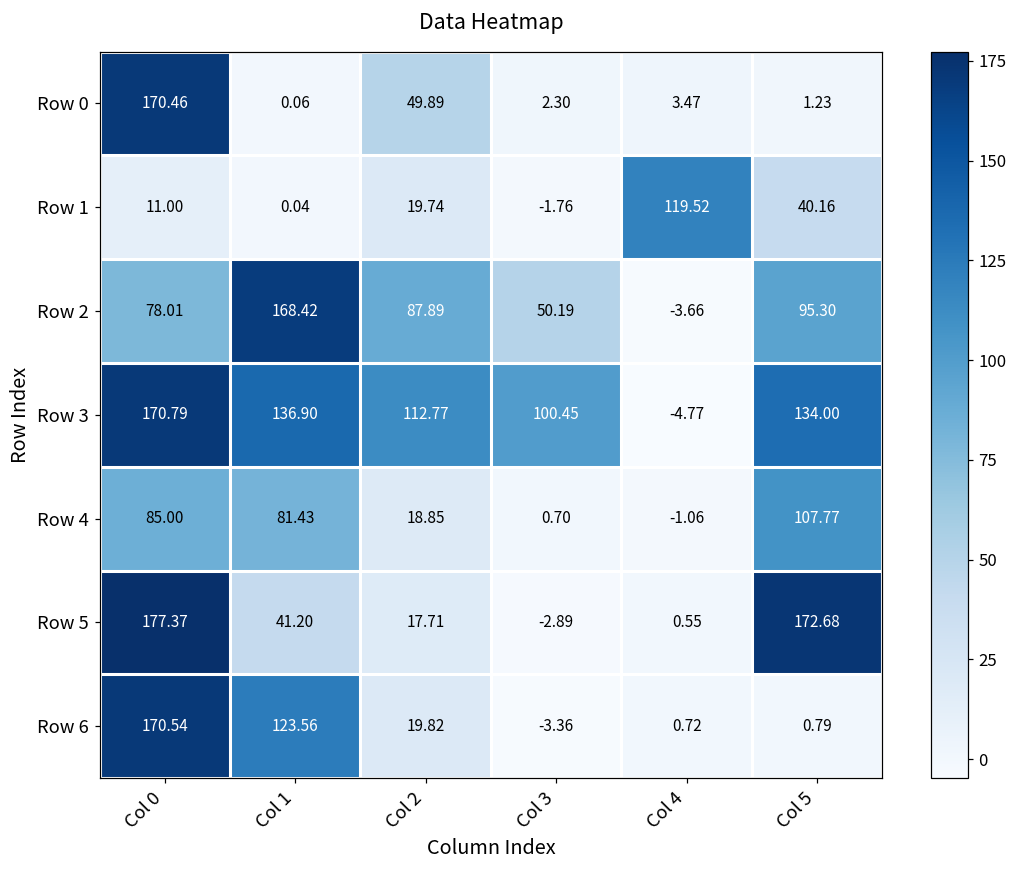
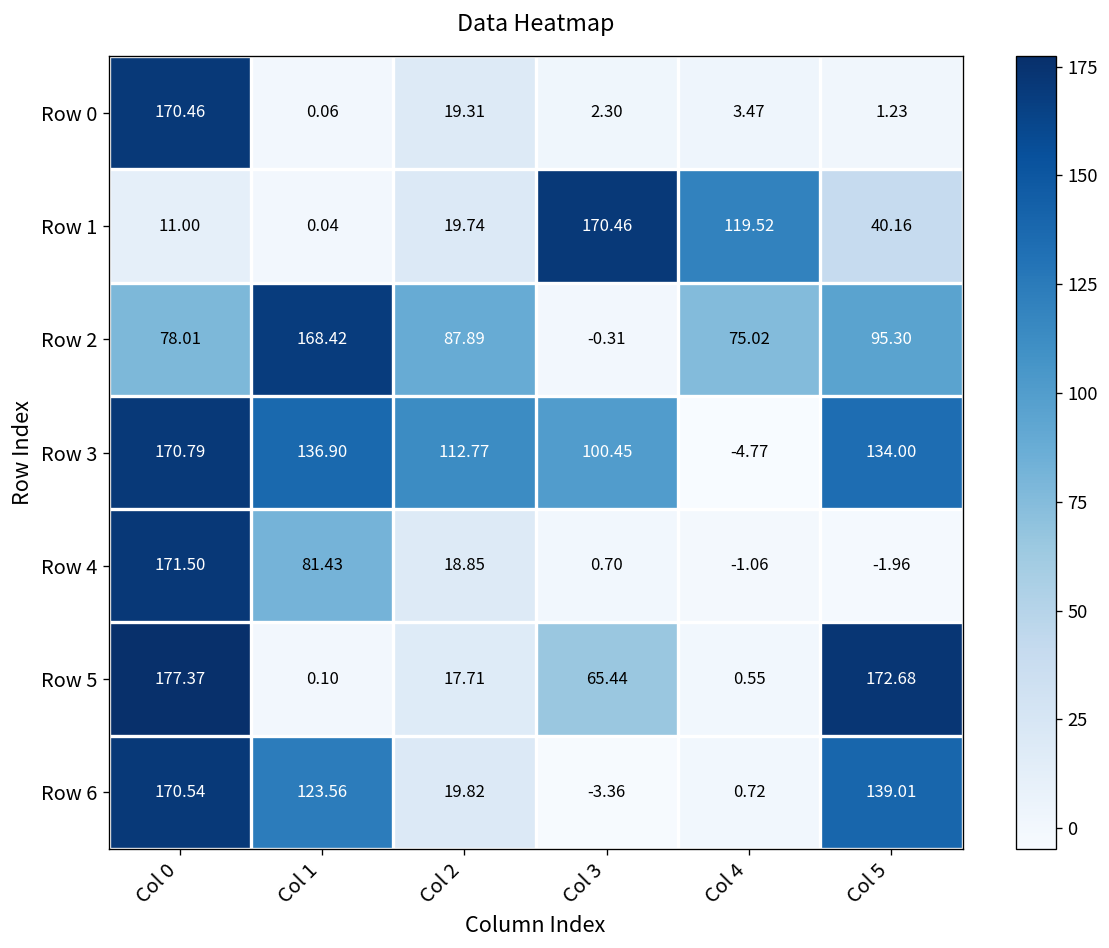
  {
    "Row 0": {
      "Col 0": 170.46,
      "Col 1": 0.06,
-     "Col 2": 49.89,
+     "Col 2": 19.31,
      "Col 3": 2.30,
      "Col 4": 3.47,
      "Col 5": 1.23
    },
    "Row 1": {
      "Col 0": 11.00,
      "Col 1": 0.04,
      "Col 2": 19.74,
-     "Col 3": -1.76,
+     "Col 3": 170.46,
      "Col 4": 119.52,
      "Col 5": 40.16
    },
    "Row 2": {
      "Col 0": 78.01,
      "Col 1": 168.42,
      "Col 2": 87.89,
-     "Col 3": 50.19,
-     "Col 4": -3.66,
+     "Col 3": -0.31,
+     "Col 4": 75.02,
      "Col 5": 95.30
    },
    "Row 3": {
      "Col 0": 170.79,
      "Col 1": 136.90,
      "Col 2": 112.77,
      "Col 3": 100.45,
      "Col 4": -4.77,
      "Col 5": 134.00
    },
    "Row 4": {
-     "Col 0": 85.00,
+     "Col 0": 171.50,
      "Col 1": 81.43,
      "Col 2": 18.85,
      "Col 3": 0.70,
      "Col 4": -1.06,
-     "Col 5": 107.77
+     "Col 5": -1.96
    },
    "Row 5": {
      "Col 0": 177.37,
-     "Col 1": 41.20,
+     "Col 1": 0.10,
      "Col 2": 17.71,
-     "Col 3": -2.89,
+     "Col 3": 65.44,
      "Col 4": 0.55,
      "Col 5": 172.68
    },
    "Row 6": {
      "Col 0": 170.54,
      "Col 1": 123.56,
      "Col 2": 19.82,
      "Col 3": -3.36,
      "Col 4": 0.72,
-     "Col 5": 0.79
+     "Col 5": 139.01
    }
  }
